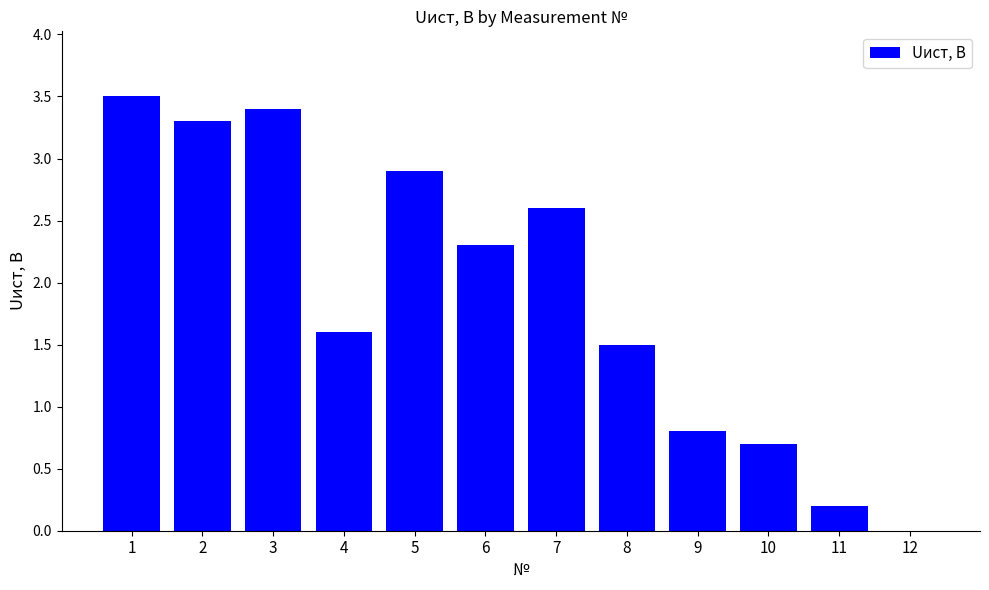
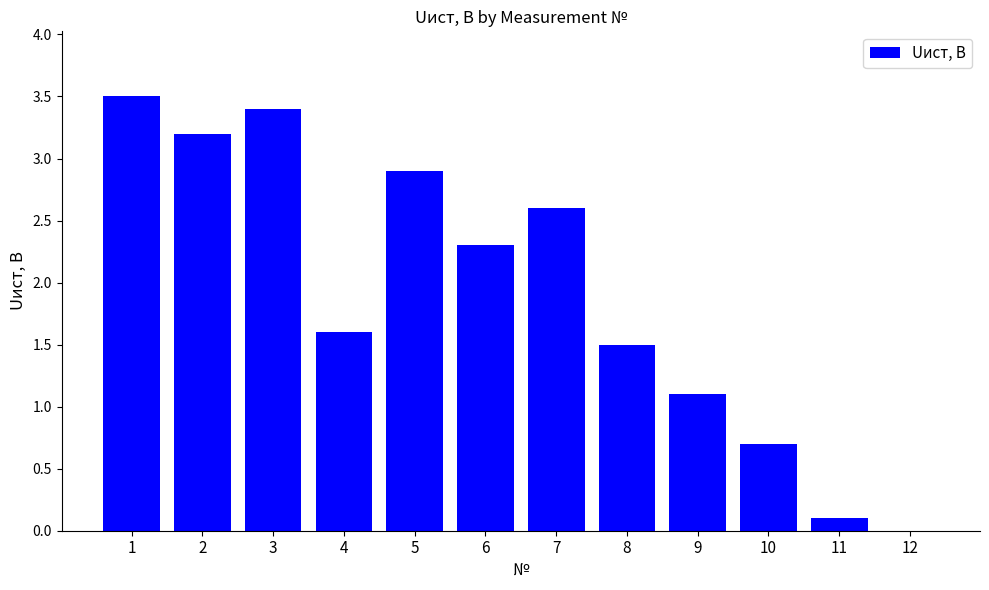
  {
    "1": 3.5,
-   "2": 3.3,
+   "2": 3.2,
    "3": 3.4,
    "4": 1.6,
    "5": 2.9,
    "6": 2.3,
    "7": 2.6,
    "8": 1.5,
-   "9": 0.8,
+   "9": 1.1,
    "10": 0.7,
-   "11": 0.2,
+   "11": 0.1,
    "12": 0.0
  }
